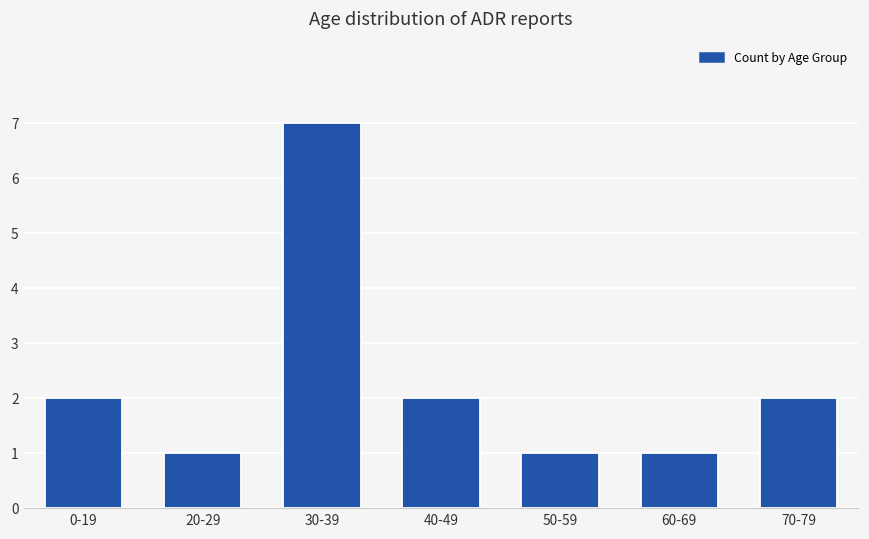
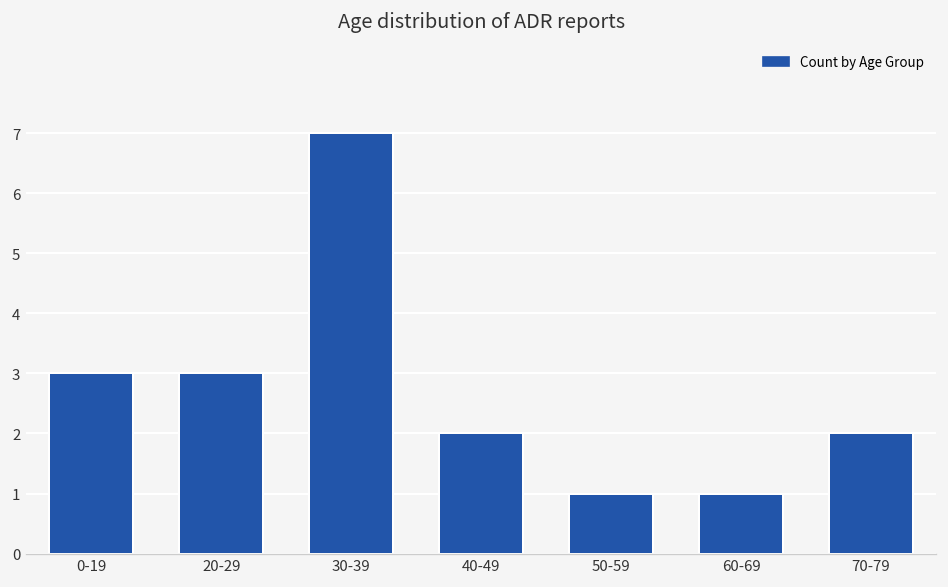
  {
-   "0-19": 2,
-   "20-29": 1,
+   "0-19": 3,
+   "20-29": 3,
    "30-39": 7,
    "40-49": 2,
    "50-59": 1,
    "60-69": 1,
    "70-79": 2
  }
